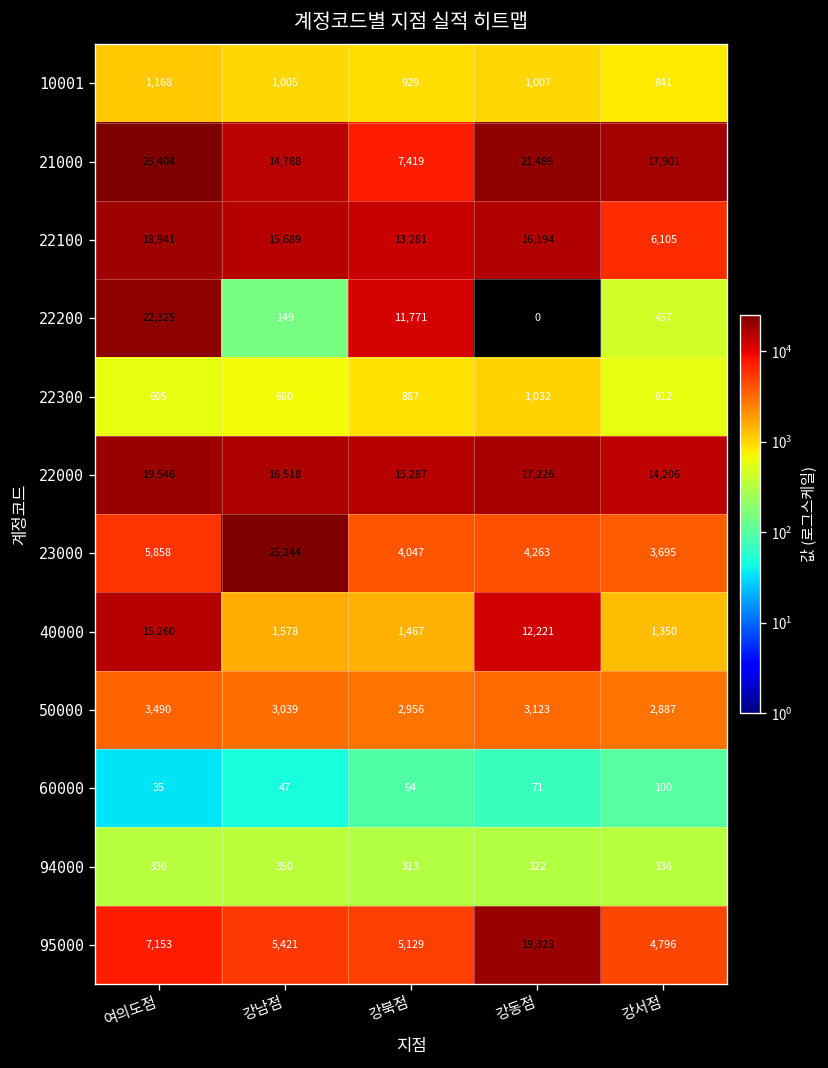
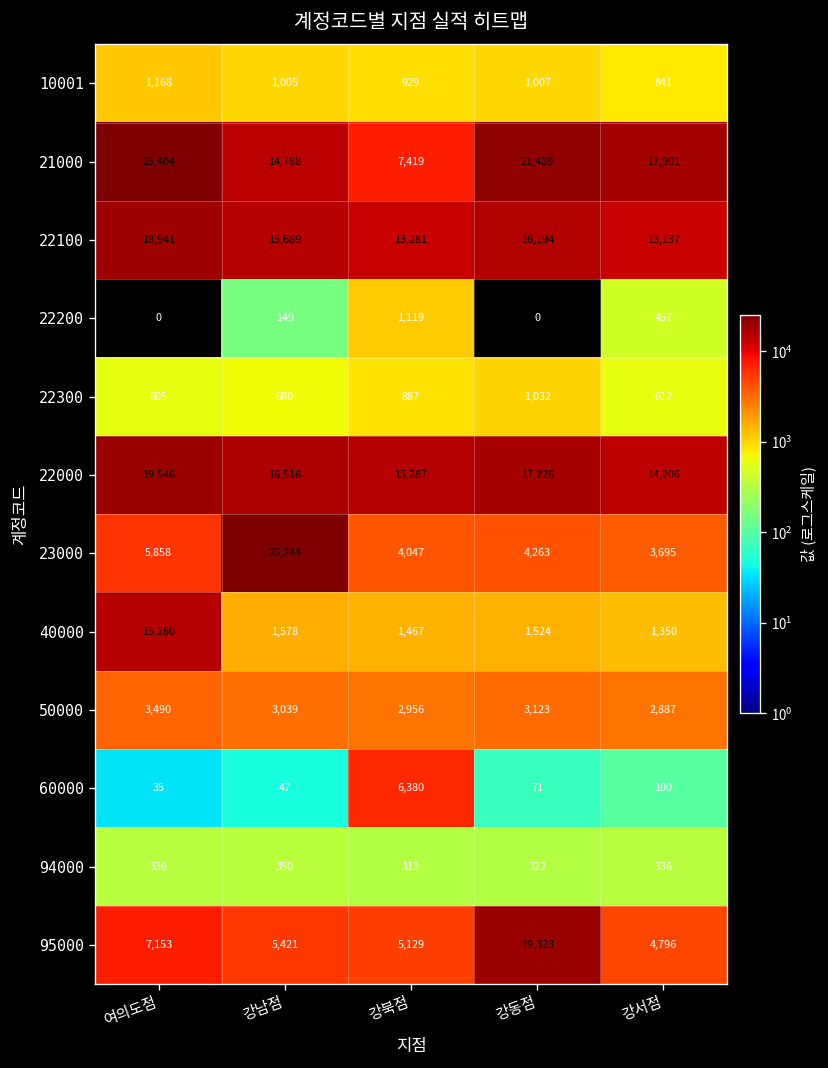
  {
    "10001": {
      "여의도점": "1,168",
      "강남점": "1,005",
      "강북점": "929",
      "강동점": "1,007",
      "강서점": "841"
    },
    "21000": {
      "여의도점": "25,404",
      "강남점": "14,788",
      "강북점": "7,419",
      "강동점": "21,489",
      "강서점": "17,901"
    },
    "22100": {
      "여의도점": "18,941",
      "강남점": "15,689",
      "강북점": "13,281",
      "강동점": "16,194",
-     "강서점": "6,105"
+     "강서점": "13,137"
    },
    "22200": {
-     "여의도점": "22,325",
+     "여의도점": "0",
      "강남점": "149",
-     "강북점": "11,771",
+     "강북점": "1,119",
      "강동점": "0",
      "강서점": "457"
    },
    "22300": {
      "여의도점": "605",
      "강남점": "680",
      "강북점": "887",
      "강동점": "1,032",
      "강서점": "612"
    },
    "22000": {
      "여의도점": "19,546",
      "강남점": "16,518",
      "강북점": "15,287",
      "강동점": "17,226",
      "강서점": "14,206"
    },
    "23000": {
      "여의도점": "5,858",
      "강남점": "25,244",
      "강북점": "4,047",
      "강동점": "4,263",
      "강서점": "3,695"
    },
    "40000": {
      "여의도점": "15,260",
      "강남점": "1,578",
      "강북점": "1,467",
-     "강동점": "12,221",
+     "강동점": "1,524",
      "강서점": "1,350"
    },
    "50000": {
      "여의도점": "3,490",
      "강남점": "3,039",
      "강북점": "2,956",
      "강동점": "3,123",
      "강서점": "2,887"
    },
    "60000": {
      "여의도점": "35",
      "강남점": "47",
-     "강북점": "94",
+     "강북점": "6,380",
      "강동점": "71",
      "강서점": "100"
    },
    "94000": {
      "여의도점": "336",
      "강남점": "350",
      "강북점": "313",
      "강동점": "322",
      "강서점": "336"
    },
    "95000": {
      "여의도점": "7,153",
      "강남점": "5,421",
      "강북점": "5,129",
      "강동점": "19,323",
      "강서점": "4,796"
    }
  }
